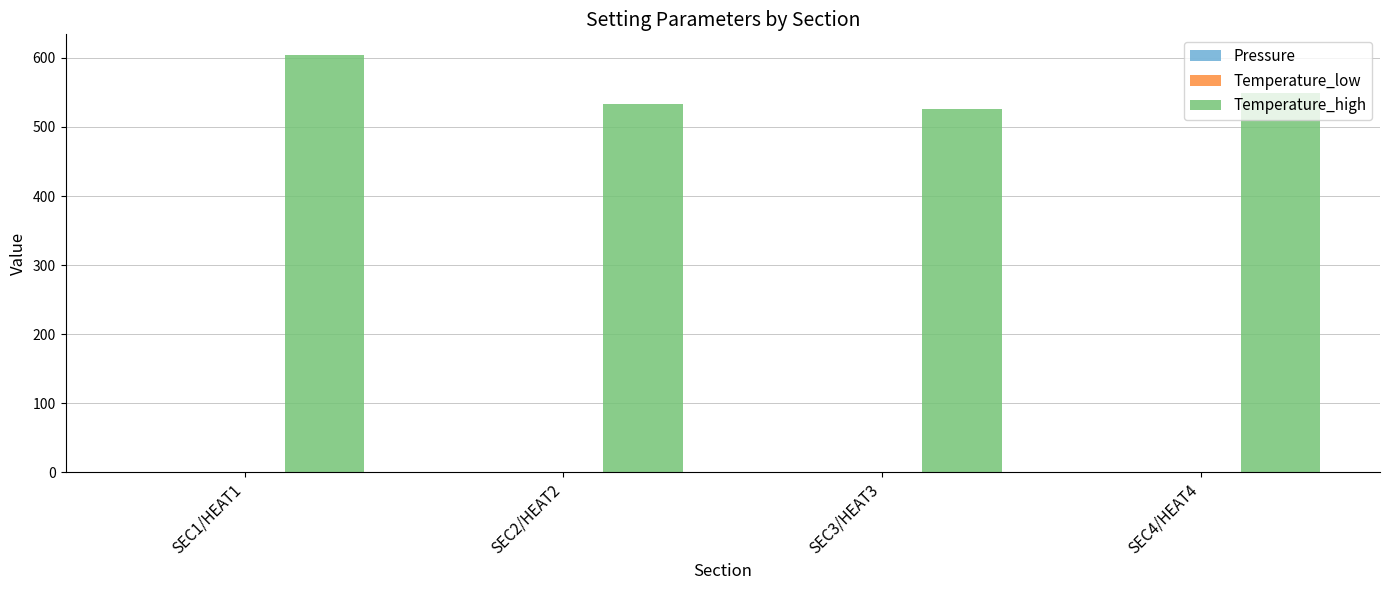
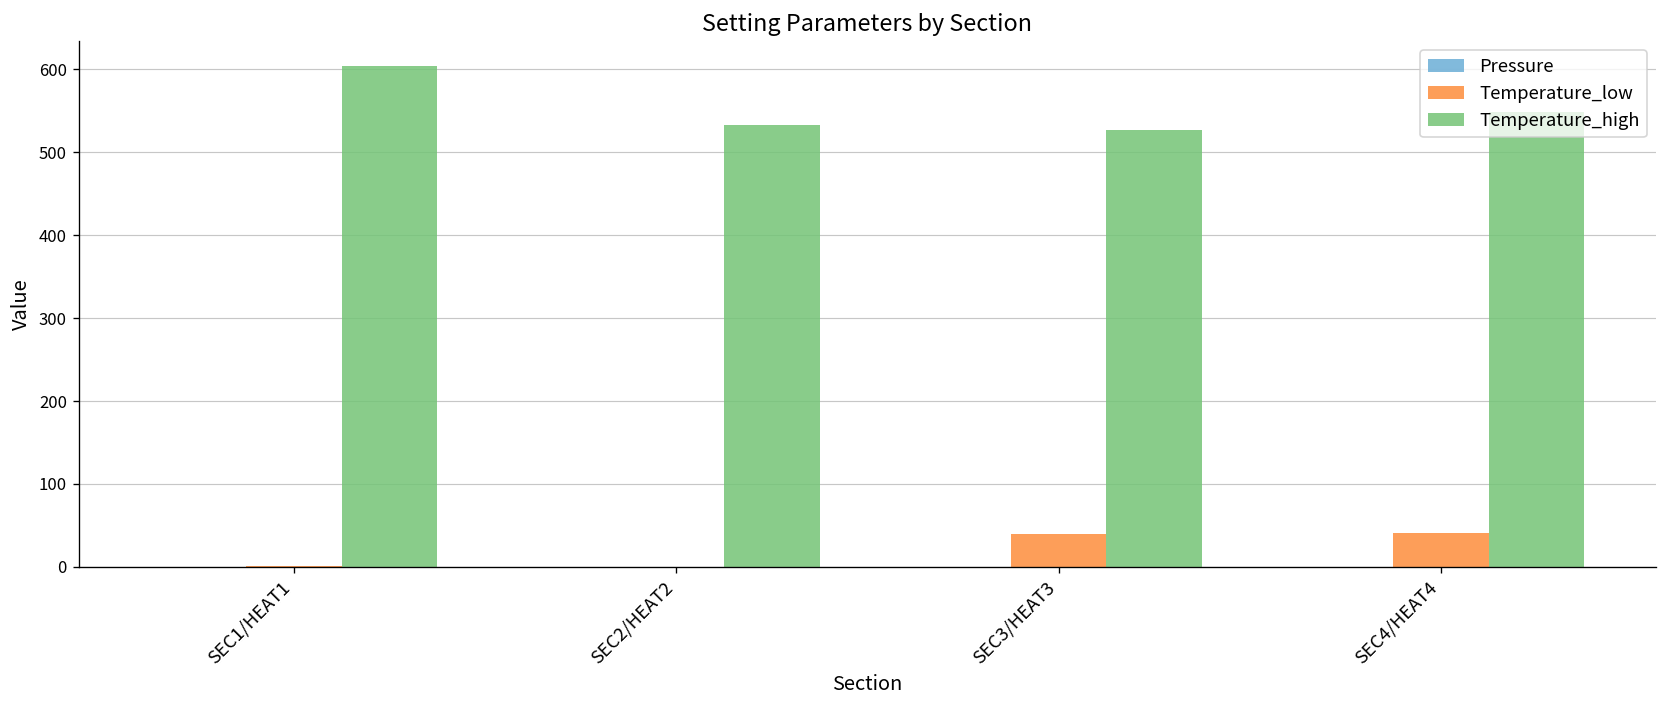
  {
    "Pressure": {
      "SEC1/HEAT1": 0,
      "SEC2/HEAT2": 0,
      "SEC3/HEAT3": 0,
      "SEC4/HEAT4": 0
    },
    "Temperature_low": {
-     "SEC3/HEAT3": 0,
-     "SEC4/HEAT4": 0
+     "SEC3/HEAT3": 40,
+     "SEC4/HEAT4": 40
    },
    "Temperature_high": {
      "SEC1/HEAT1": 600,
      "SEC2/HEAT2": 530,
      "SEC3/HEAT3": 530
    }
  }
